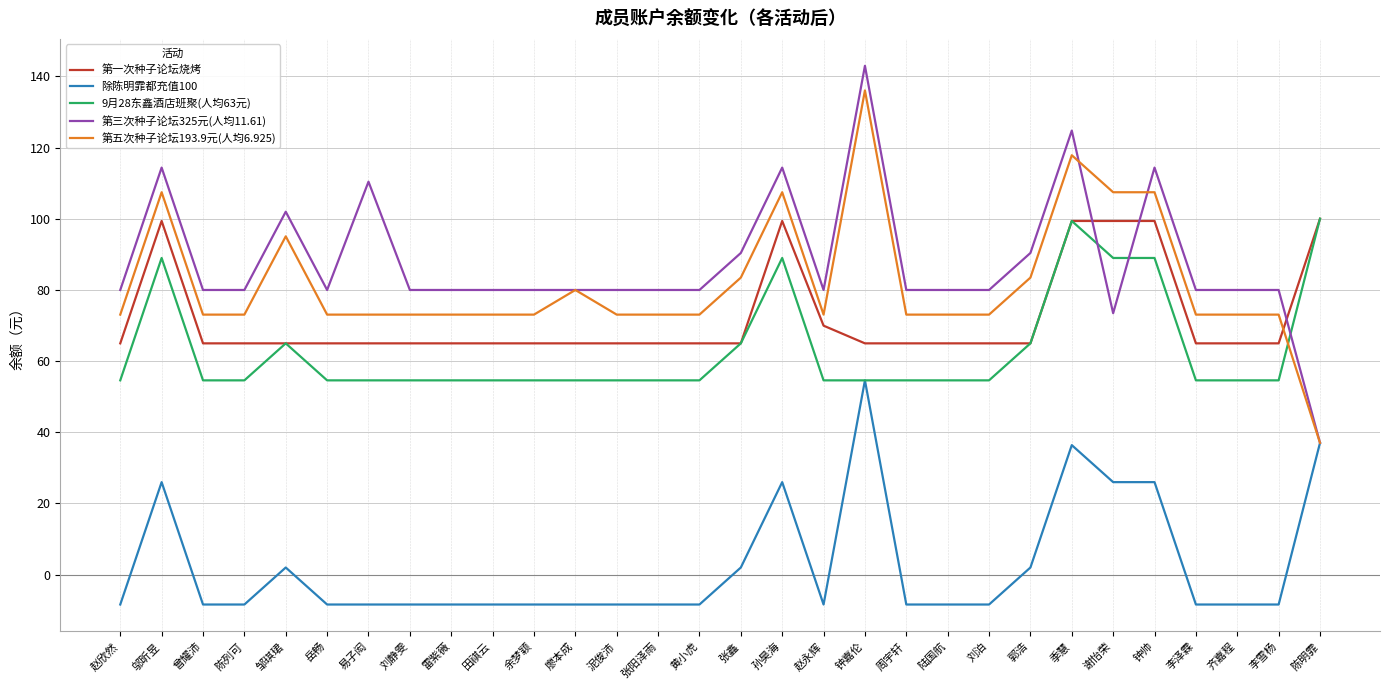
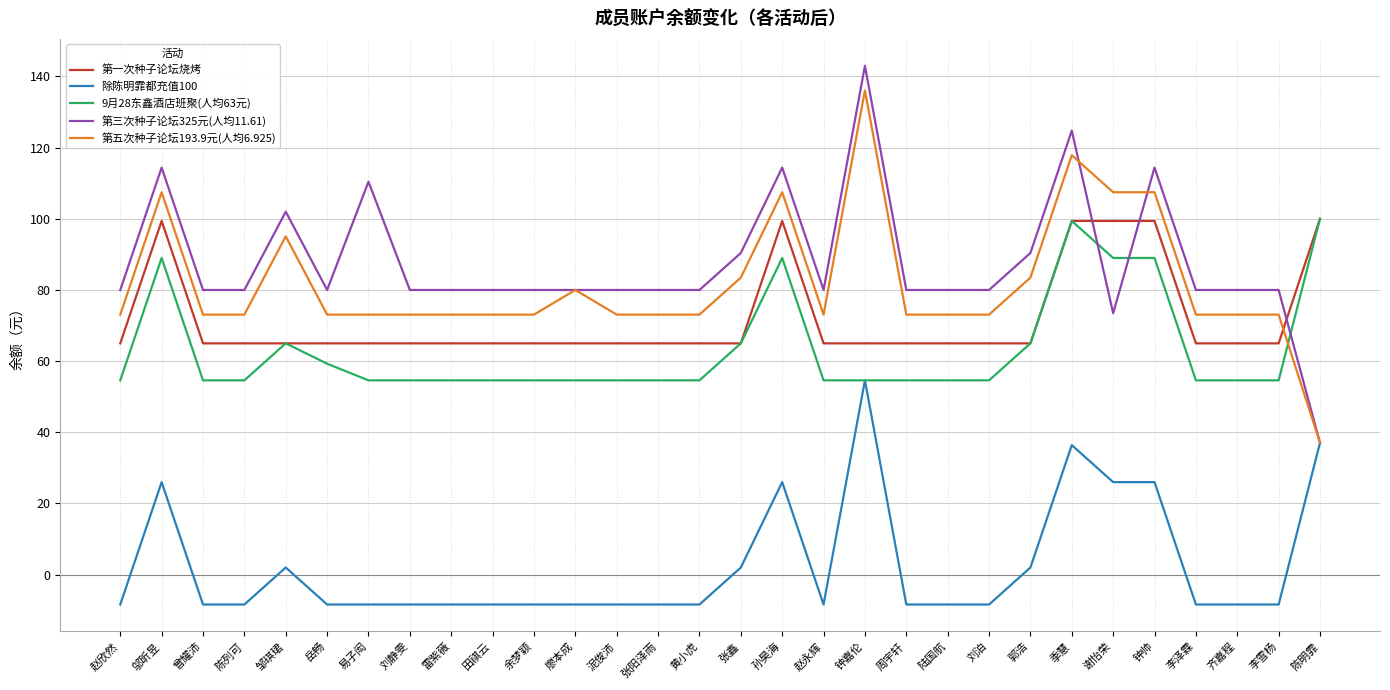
  {
    "第一次种子论坛烧烤": {
      "赵欣然": 65,
      "邬昕昱": 99,
      "曾耀沛": 65,
      "陈列可": 65,
      "岳畅": 65,
      "易子闳": 65,
      "刘静雯": 65,
      "雷紫薇": 65,
      "田祺云": 65,
      "余梦颖": 65,
      "廖本成": 65,
      "泥俊沛": 65,
      "张阳泽雨": 65,
      "黄小虎": 65,
      "孙昊海": 99,
-     "赵永辉": 70,
+     "赵永辉": 65,
      "钟嘉伦": 65,
      "周宇轩": 65,
      "陆国航": 65,
      "刘泊": 65,
      "谢怡荣": 99,
      "钟帅": 99,
      "李泽霖": 65,
      "齐嘉程": 65,
      "李雪杨": 65
    },
    "除陈明霏都充值100": {
      "赵欣然": -8,
      "邬昕昱": 26,
      "曾耀沛": -8,
      "陈列可": -8,
      "邹琪珺": 2,
      "岳畅": -8,
      "易子闳": -8,
      "刘静雯": -8,
      "雷紫薇": -8,
      "田祺云": -8,
      "余梦颖": -8,
      "廖本成": -8,
      "泥俊沛": -8,
      "张阳泽雨": -8,
      "黄小虎": -8,
      "张鑫": 2,
      "孙昊海": 26,
      "赵永辉": -8,
      "周宇轩": -8,
      "陆国航": -8,
      "刘泊": -8,
      "郭浩": 2,
      "季慧": 36,
      "谢怡荣": 26,
      "钟帅": 26,
      "李泽霖": -8,
      "齐嘉程": -8,
      "李雪杨": -8
    },
    "9月28东鑫酒店班聚(人均63元)": {
      "赵欣然": 55,
      "邬昕昱": 89,
      "曾耀沛": 55,
      "陈列可": 55,
-     "岳畅": 55,
+     "岳畅": 59,
      "易子闳": 55,
      "刘静雯": 55,
      "雷紫薇": 55,
      "田祺云": 55,
      "余梦颖": 55,
      "廖本成": 55,
      "泥俊沛": 55,
      "张阳泽雨": 55,
      "黄小虎": 55,
      "孙昊海": 89,
      "赵永辉": 55,
      "周宇轩": 55,
      "陆国航": 55,
      "刘泊": 55,
      "谢怡荣": 89,
      "钟帅": 89,
      "李泽霖": 55,
      "齐嘉程": 55,
      "李雪杨": 55
    },
    "第三次种子论坛325元(人均11.61)": {
      "赵欣然": 80,
      "邬昕昱": 114,
      "曾耀沛": 80,
      "陈列可": 80,
      "邹琪珺": 102,
      "岳畅": 80,
      "易子闳": 110,
      "刘静雯": 80,
      "雷紫薇": 80,
      "田祺云": 80,
      "余梦颖": 80,
      "泥俊沛": 80,
      "张阳泽雨": 80,
      "黄小虎": 80,
      "张鑫": 90,
      "孙昊海": 114,
      "赵永辉": 80,
      "钟嘉伦": 143,
      "周宇轩": 80,
      "陆国航": 80,
      "刘泊": 80,
      "郭浩": 90,
      "季慧": 125,
      "谢怡荣": 73,
      "钟帅": 114,
      "李泽霖": 80,
      "齐嘉程": 80,
      "李雪杨": 80
    },
    "第五次种子论坛193.9元(人均6.925)": {
      "赵欣然": 73,
      "邬昕昱": 107,
      "曾耀沛": 73,
      "陈列可": 73,
      "邹琪珺": 95,
      "岳畅": 73,
      "易子闳": 73,
      "刘静雯": 73,
      "雷紫薇": 73,
      "田祺云": 73,
      "余梦颖": 73,
      "泥俊沛": 73,
      "张阳泽雨": 73,
      "黄小虎": 73,
      "张鑫": 83,
      "孙昊海": 107,
      "赵永辉": 73,
      "钟嘉伦": 136,
      "周宇轩": 73,
      "陆国航": 73,
      "刘泊": 73,
      "郭浩": 83,
      "季慧": 118,
      "谢怡荣": 107,
      "钟帅": 107,
      "李泽霖": 73,
      "齐嘉程": 73,
      "李雪杨": 73
    }
  }
